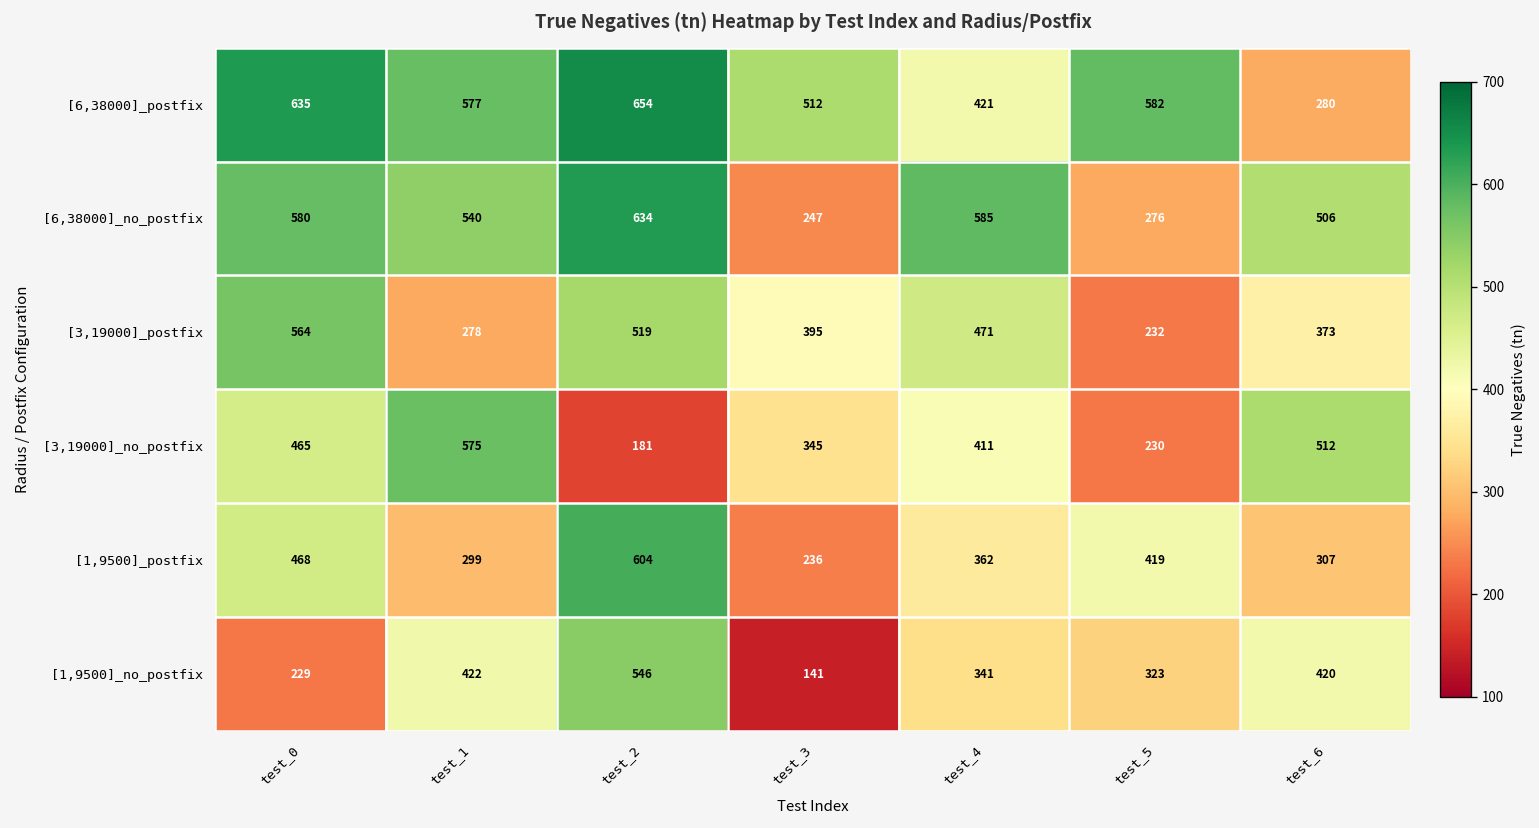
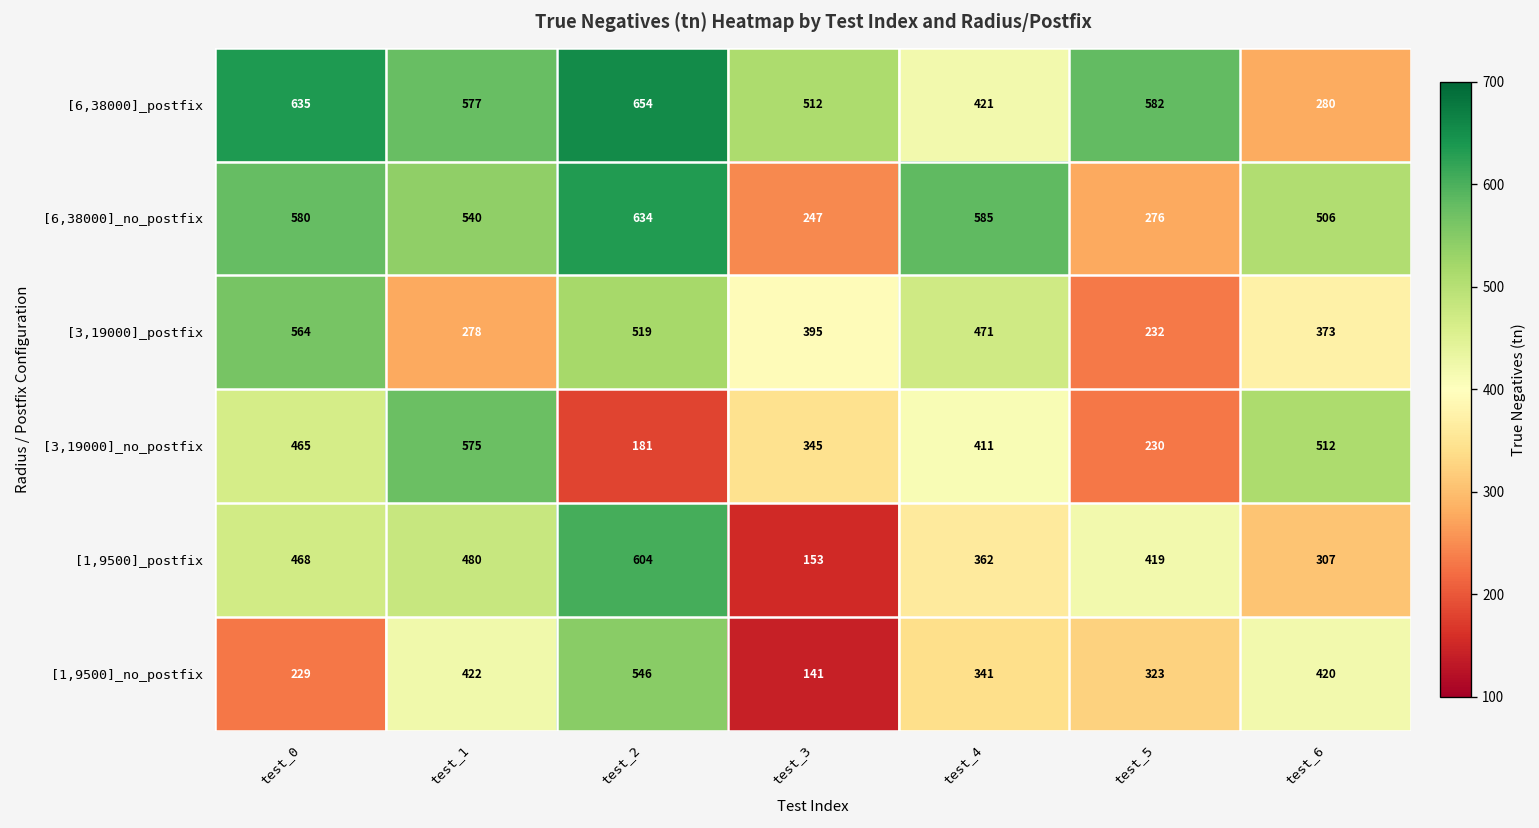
  {
    "[6,38000]_postfix": {
      "test_0": 635,
      "test_1": 577,
      "test_2": 654,
      "test_3": 512,
      "test_4": 421,
      "test_5": 582,
      "test_6": 280
    },
    "[6,38000]_no_postfix": {
      "test_0": 580,
      "test_1": 540,
      "test_2": 634,
      "test_3": 247,
      "test_4": 585,
      "test_5": 276,
      "test_6": 506
    },
    "[3,19000]_postfix": {
      "test_0": 564,
      "test_1": 278,
      "test_2": 519,
      "test_3": 395,
      "test_4": 471,
      "test_5": 232,
      "test_6": 373
    },
    "[3,19000]_no_postfix": {
      "test_0": 465,
      "test_1": 575,
      "test_2": 181,
      "test_3": 345,
      "test_4": 411,
      "test_5": 230,
      "test_6": 512
    },
    "[1,9500]_postfix": {
      "test_0": 468,
-     "test_1": 299,
+     "test_1": 480,
      "test_2": 604,
-     "test_3": 236,
+     "test_3": 153,
      "test_4": 362,
      "test_5": 419,
      "test_6": 307
    },
    "[1,9500]_no_postfix": {
      "test_0": 229,
      "test_1": 422,
      "test_2": 546,
      "test_3": 141,
      "test_4": 341,
      "test_5": 323,
      "test_6": 420
    }
  }
